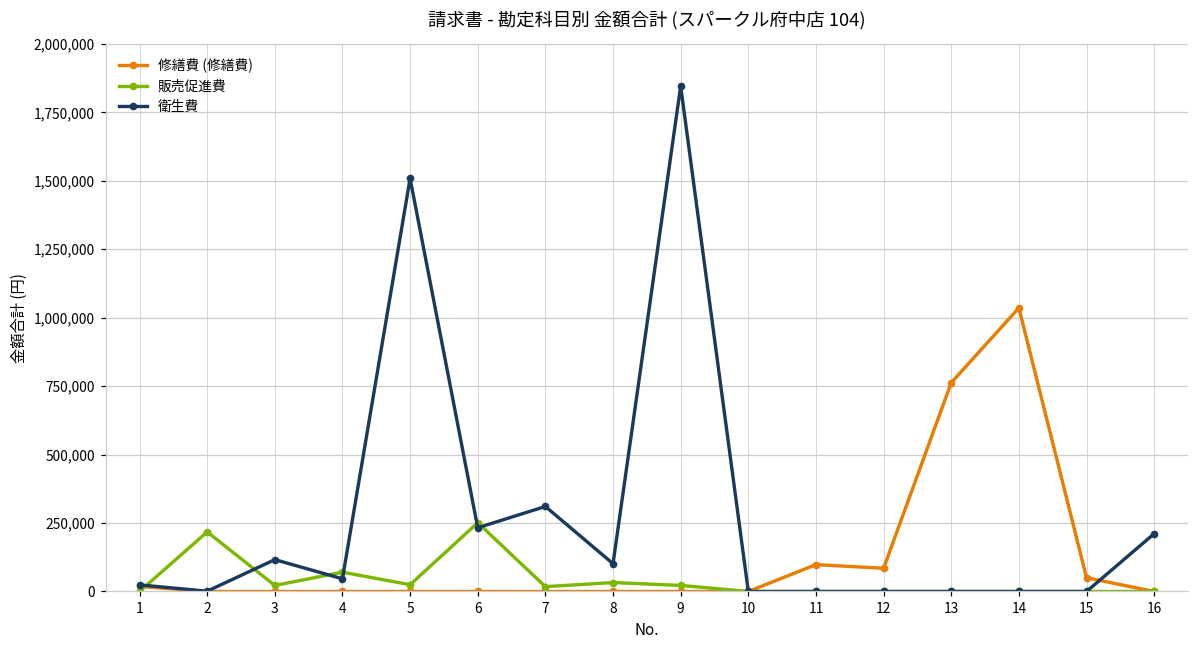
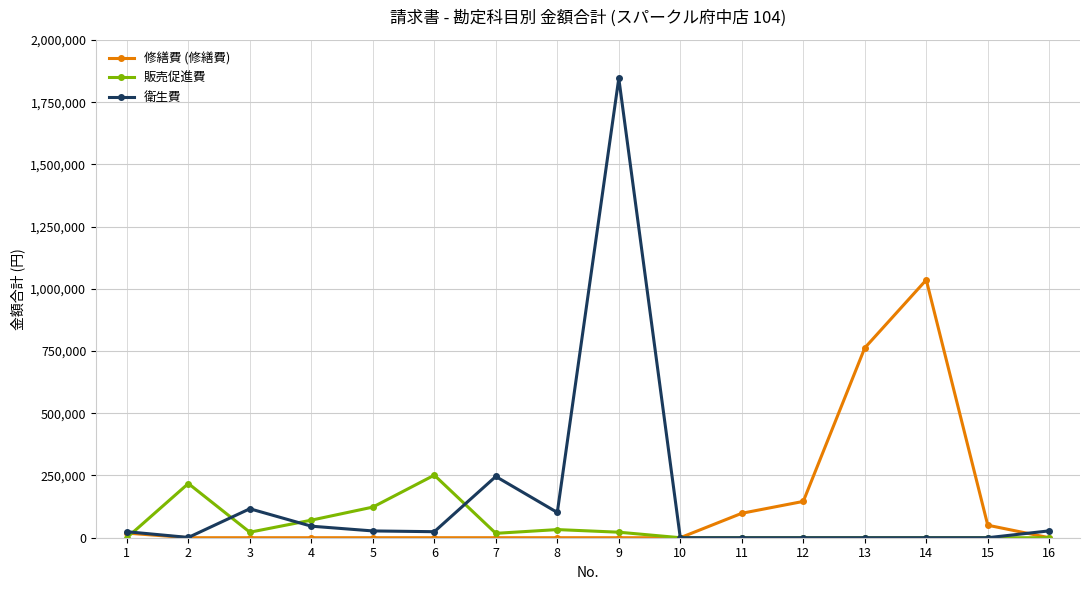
  {
    "修繕費 (修繕費)": {
      "3": "0",
      "4": "0",
      "5": "0",
      "6": "0",
      "7": "0",
      "8": "0",
      "9": "0",
      "11": "100,000",
-     "12": "80,000",
+     "12": "150,000",
      "13": "760,000",
      "14": "1,040,000",
      "15": "50,000"
    },
    "販売促進費": {
      "1": "0",
      "2": "220,000",
      "3": "20,000",
      "4": "70,000",
-     "5": "20,000",
+     "5": "120,000",
      "6": "250,000",
      "7": "20,000",
      "8": "30,000",
      "9": "20,000"
    },
    "衛生費": {
      "3": "120,000",
      "4": "50,000",
-     "5": "1,510,000",
-     "6": "230,000",
-     "7": "310,000",
+     "5": "30,000",
+     "6": "20,000",
+     "7": "250,000",
      "8": "100,000",
      "9": "1,850,000",
-     "16": "210,000"
+     "16": "30,000"
    }
  }
